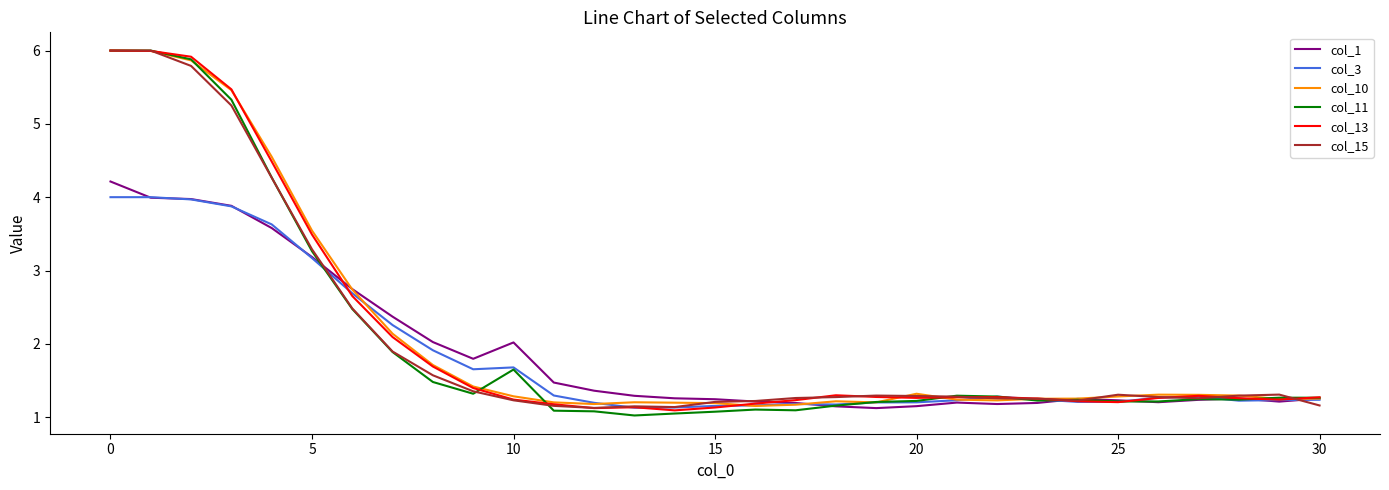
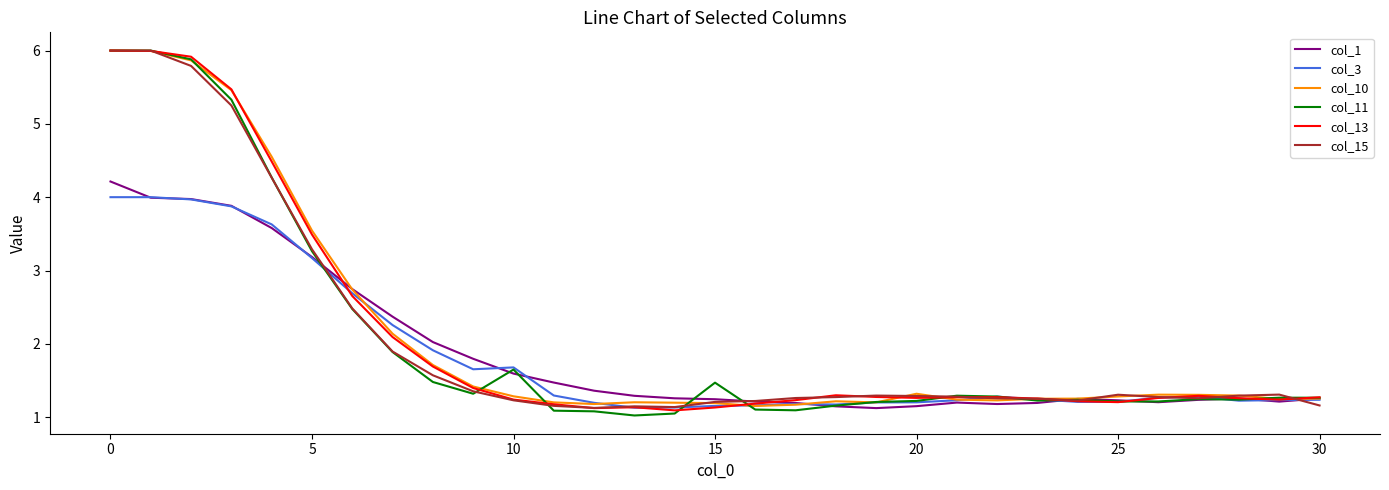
  {
    "col_1": {
      "0": 4.2,
-     "10": 2.0,
+     "10": 1.6,
      "15": 1.2,
      "20": 1.2
    },
    "col_3": {
      "0": 4.0
    },
    "col_10": {
      "5": 3.5,
      "10": 1.3
    },
    "col_11": {
-     "15": 1.1
+     "15": 1.5
    },
    "col_13": {
      "5": 3.5
    },
    "col_15": {
      "30": 1.2
    }
  }
